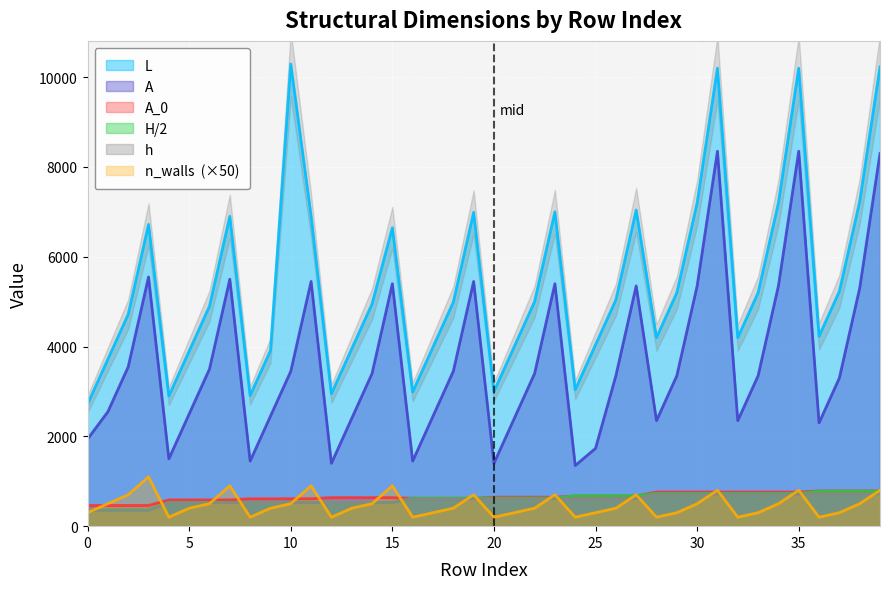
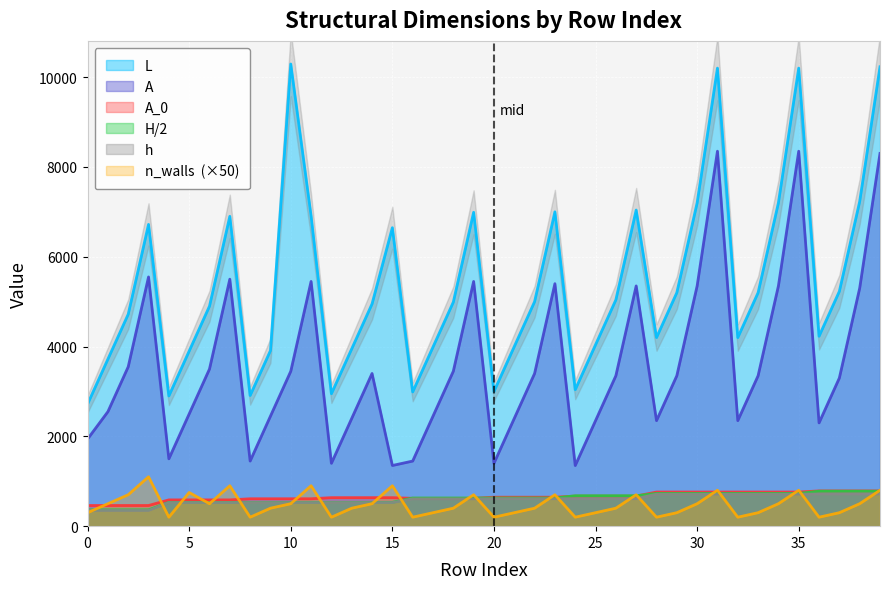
  {
    "L": {
      "0": 2700,
      "5": 3900,
      "10": 10300,
      "15": 6600,
      "20": 3000,
      "25": 4000,
      "30": 7200,
      "35": 10200
    },
    "A": {
      "0": 1900,
      "5": 2500,
      "10": 3500,
-     "15": 5400,
+     "15": 1400,
      "20": 1400,
-     "25": 1700,
+     "25": 2400,
      "30": 5400,
      "35": 8400
    },
    "A_0": {
      "0": 500,
      "10": 600,
      "15": 600
    },
    "n_walls (×50)": {
-     "5": 400,
+     "5": 800,
      "15": 900,
      "20": 200,
      "25": 300,
      "30": 500
    }
  }
